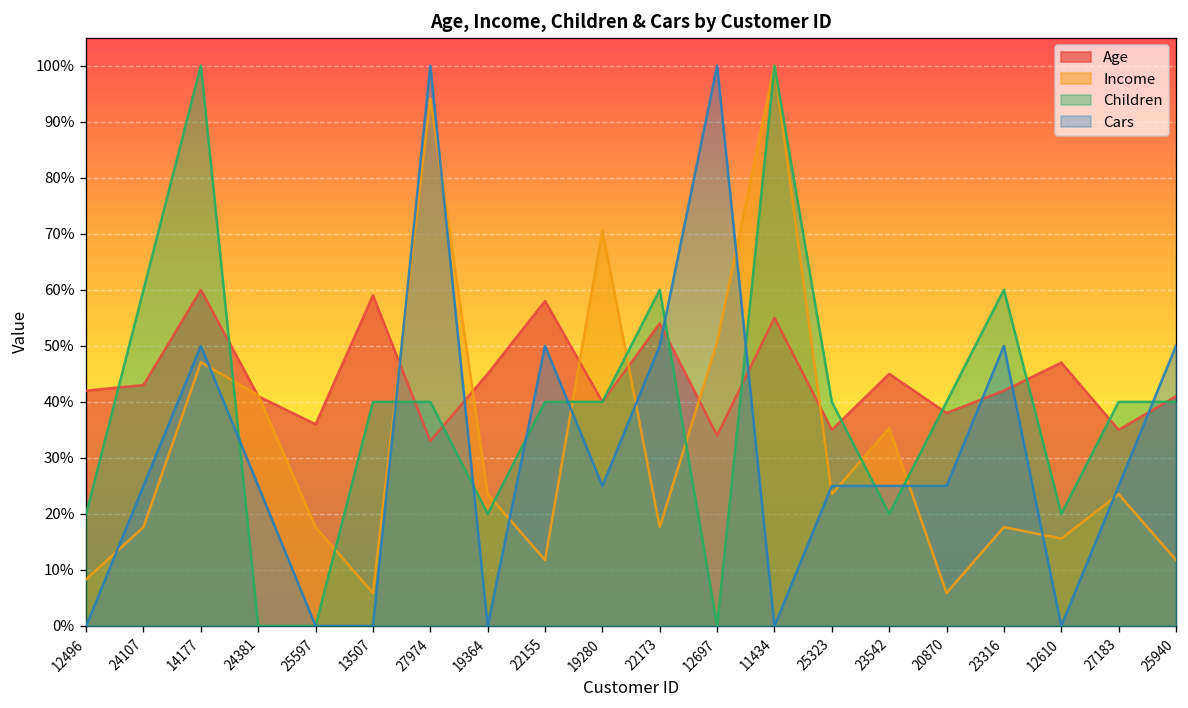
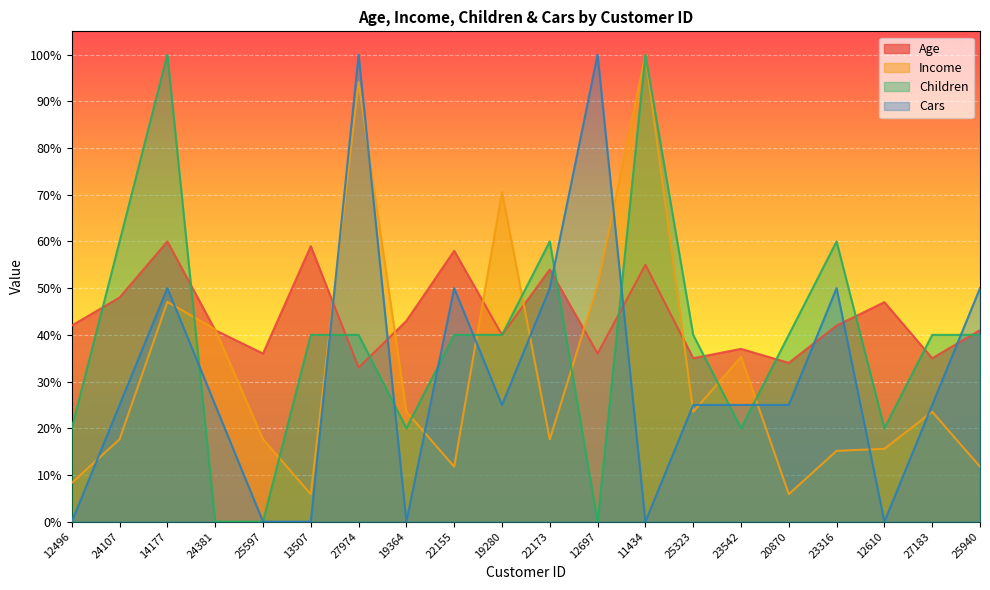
  {
    "Age": {
      "12496": "42%",
-     "24107": "43%",
+     "24107": "48%",
      "14177": "60%",
      "25597": "36%",
      "13507": "59%",
      "27974": "33%",
-     "19364": "45%",
+     "19364": "43%",
      "22155": "58%",
      "22173": "54%",
-     "12697": "34%",
+     "12697": "36%",
      "11434": "55%",
      "25323": "35%",
-     "23542": "45%",
-     "20870": "38%",
+     "23542": "37%",
+     "20870": "34%",
      "23316": "42%",
      "12610": "47%",
      "27183": "35%",
      "25940": "41%"
    },
    "Income": {
      "12496": "8%",
      "24107": "18%",
      "14177": "47%",
      "25597": "18%",
      "13507": "6%",
      "27974": "94%",
      "19364": "24%",
      "22155": "12%",
      "19280": "71%",
      "22173": "18%",
      "12697": "51%",
      "25323": "24%",
      "23542": "35%",
      "20870": "6%",
-     "23316": "18%",
+     "23316": "15%",
      "12610": "16%",
      "27183": "24%",
      "25940": "12%"
    }
  }
